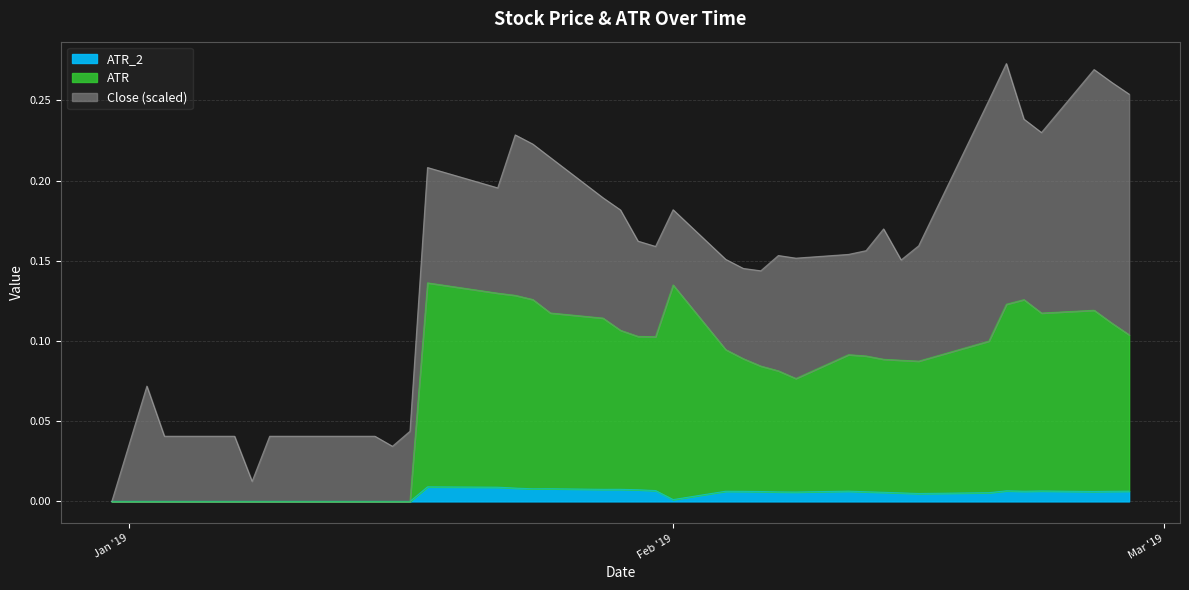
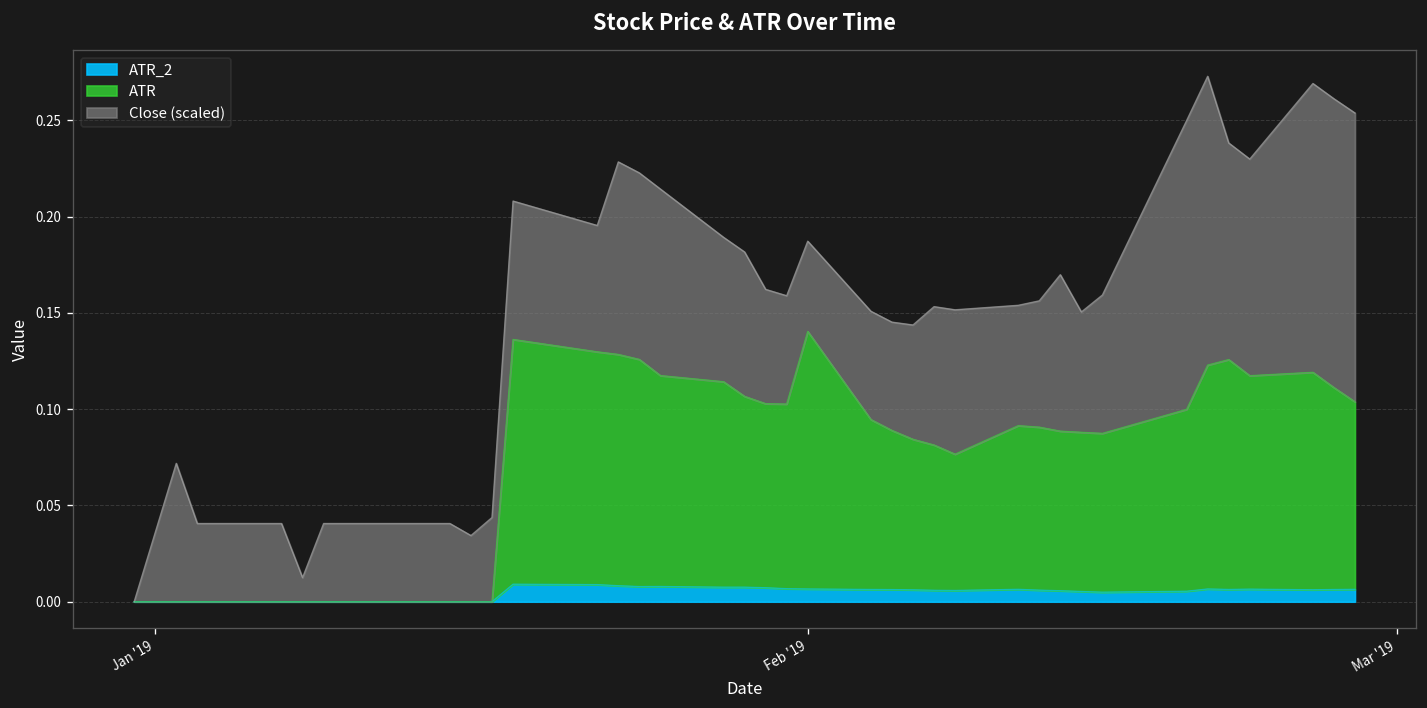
  {
    "ATR_2": {
-     "Feb '19": 0.001
+     "Feb '19": 0.007
    },
    "ATR": {
      "Feb '19": 0.134
    },
    "Close (scaled)": {
      "Feb '19": 0.047
    }
  }
